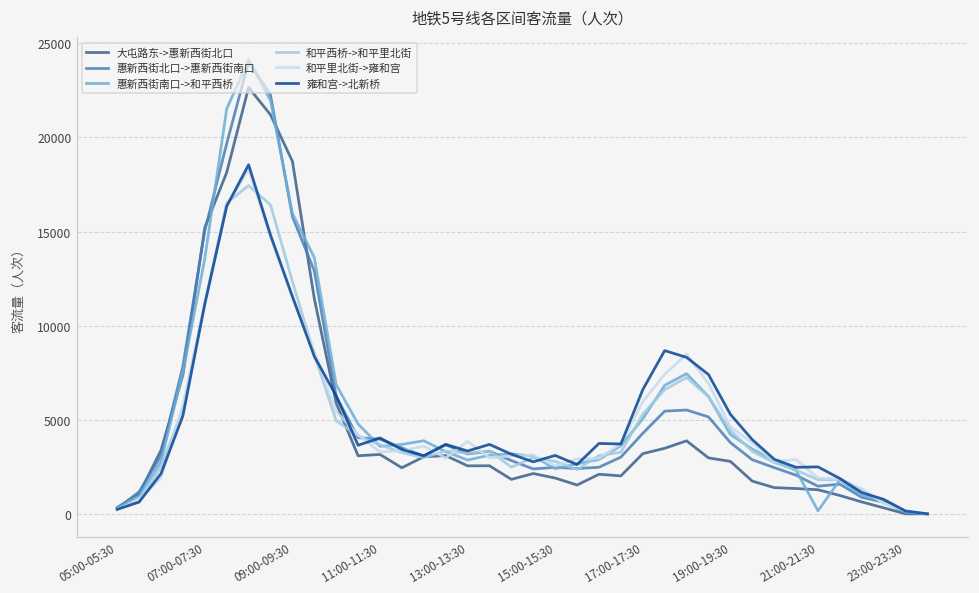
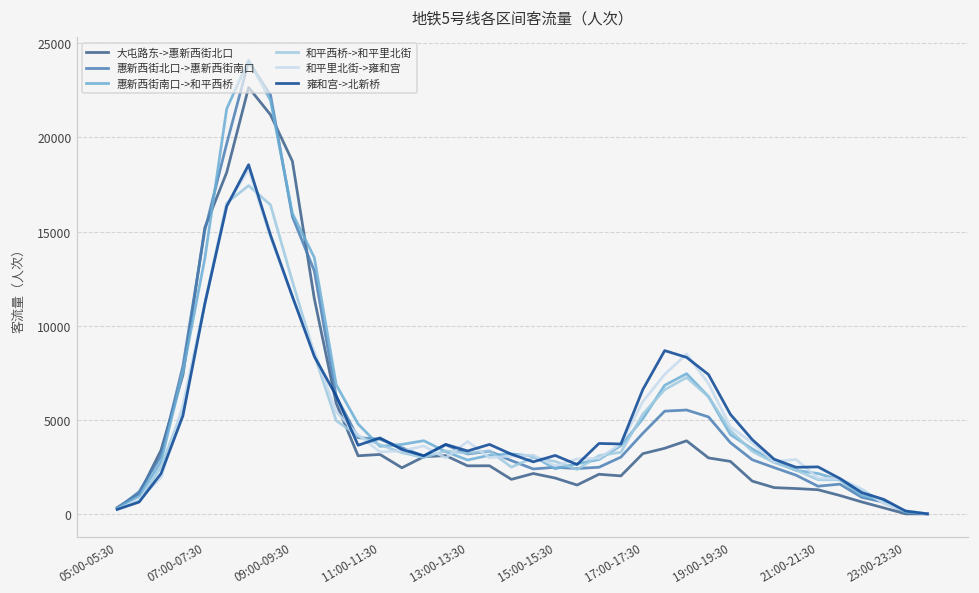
  {
    "惠新西街南口->和平西桥": {
      "07:00-07:30": 13600,
      "09:00-09:30": 16000,
      "13:00-13:30": 2900,
      "17:00-17:30": 5100,
      "19:00-19:30": 4200,
-     "21:00-21:30": 200
+     "21:00-21:30": 2100
    }
  }
